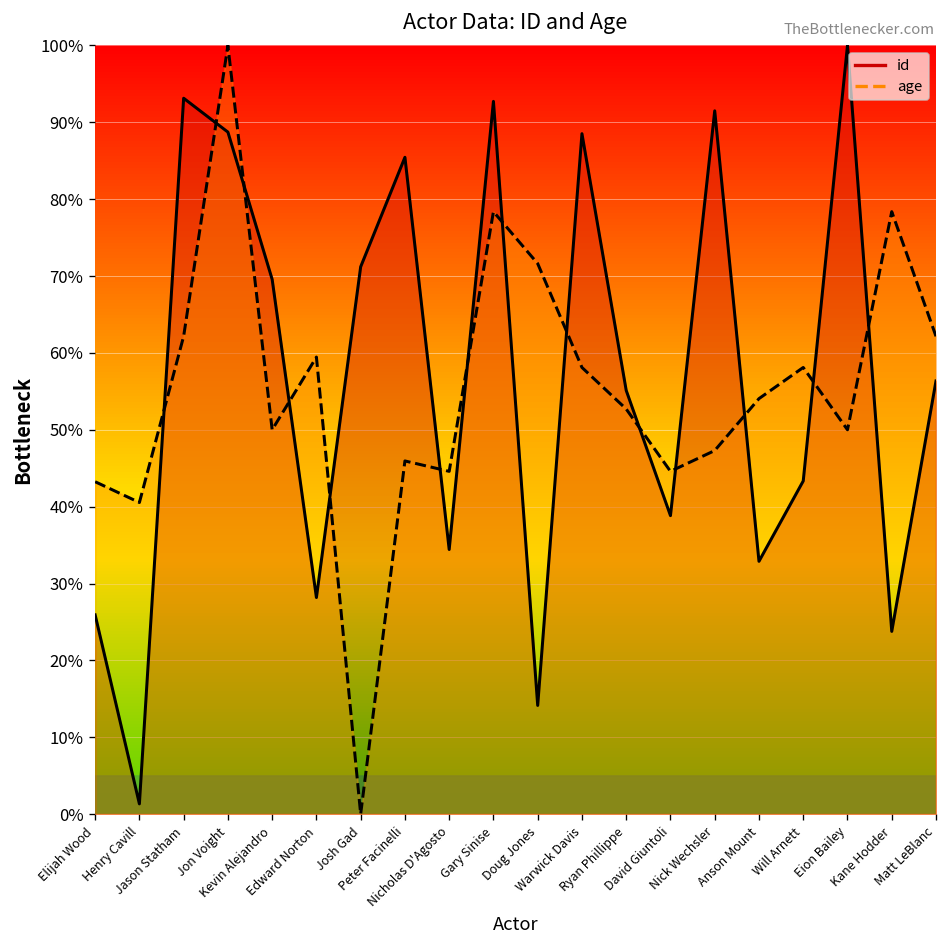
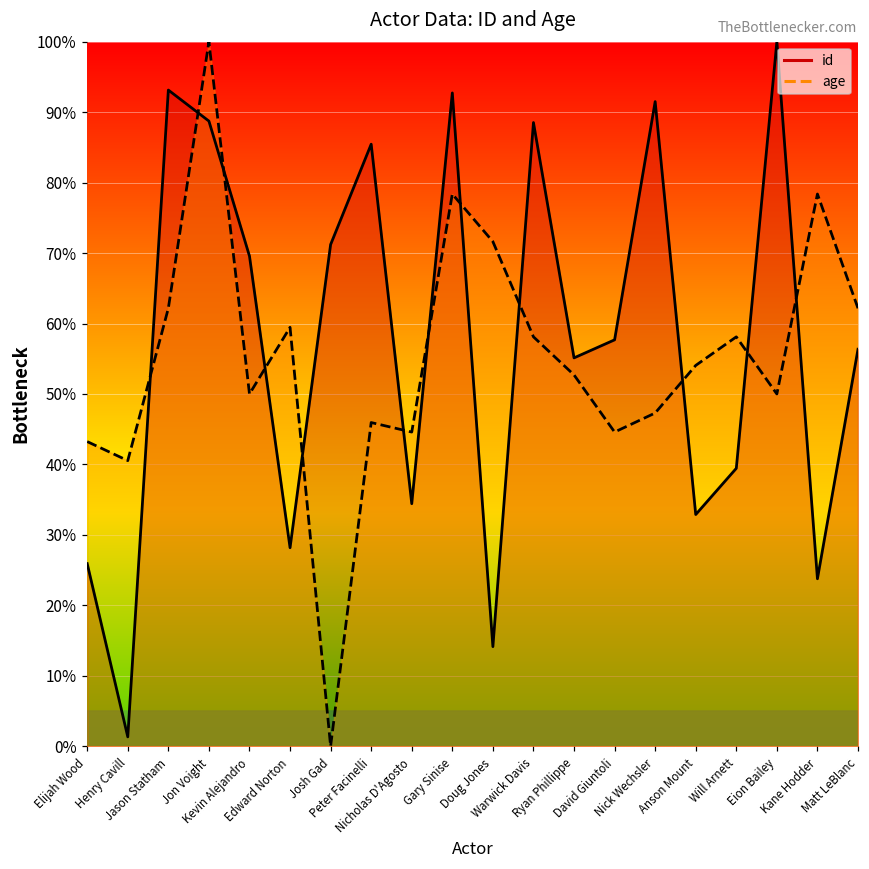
  {
    "id": {
      "Elijah Wood": "26%",
      "Jason Statham": "93%",
      "Jon Voight": "89%",
      "Kevin Alejandro": "70%",
      "Edward Norton": "28%",
      "Josh Gad": "71%",
      "Peter Facinelli": "85%",
      "Nicholas D'Agosto": "34%",
      "Gary Sinise": "93%",
      "Doug Jones": "14%",
      "Warwick Davis": "89%",
      "Ryan Phillippe": "55%",
-     "David Giuntoli": "39%",
+     "David Giuntoli": "58%",
      "Nick Wechsler": "91%",
      "Anson Mount": "33%",
-     "Will Arnett": "43%",
+     "Will Arnett": "39%",
      "Eion Bailey": "100%",
      "Kane Hodder": "24%",
      "Matt LeBlanc": "56%"
    },
    "age": {
      "Elijah Wood": "43%",
      "Henry Cavill": "41%",
      "Jason Statham": "62%",
      "Jon Voight": "100%",
      "Kevin Alejandro": "50%",
      "Edward Norton": "59%",
      "Peter Facinelli": "46%",
      "Nicholas D'Agosto": "45%",
      "Gary Sinise": "78%",
      "Doug Jones": "72%",
      "Warwick Davis": "58%",
      "Ryan Phillippe": "53%",
      "David Giuntoli": "45%",
      "Nick Wechsler": "47%",
      "Anson Mount": "54%",
      "Will Arnett": "58%",
      "Eion Bailey": "50%",
      "Kane Hodder": "78%",
      "Matt LeBlanc": "62%"
    }
  }
